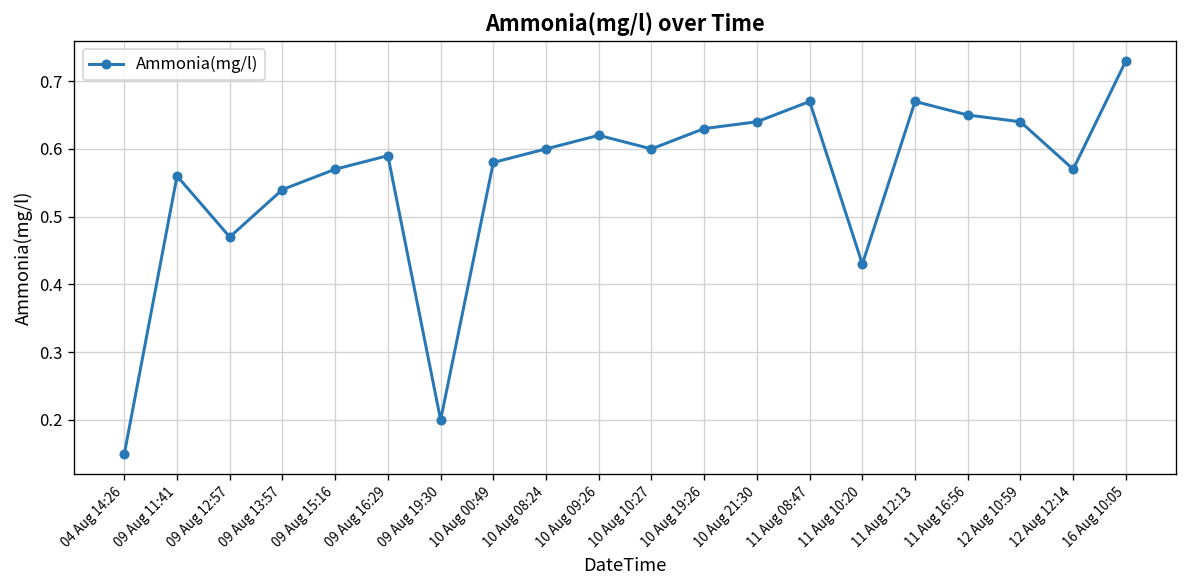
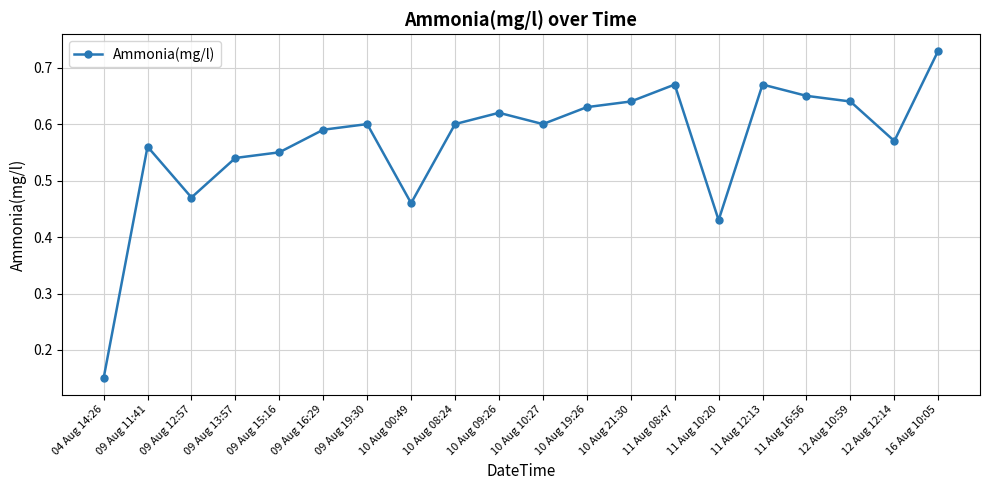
  {
    "04 Aug 14:26": 0.15,
    "09 Aug 11:41": 0.56,
    "09 Aug 12:57": 0.47,
    "09 Aug 13:57": 0.54,
-   "09 Aug 15:16": 0.57,
+   "09 Aug 15:16": 0.55,
    "09 Aug 16:29": 0.59,
-   "09 Aug 19:30": 0.2,
-   "10 Aug 00:49": 0.58,
+   "09 Aug 19:30": 0.6,
+   "10 Aug 00:49": 0.46,
    "10 Aug 08:24": 0.60,
    "10 Aug 09:26": 0.62,
    "10 Aug 10:27": 0.60,
    "10 Aug 19:26": 0.63,
    "10 Aug 21:30": 0.64,
    "11 Aug 08:47": 0.67,
    "11 Aug 10:20": 0.43,
    "11 Aug 12:13": 0.67,
    "11 Aug 16:56": 0.65,
    "12 Aug 10:59": 0.64,
    "12 Aug 12:14": 0.57,
    "16 Aug 10:05": 0.73
  }
